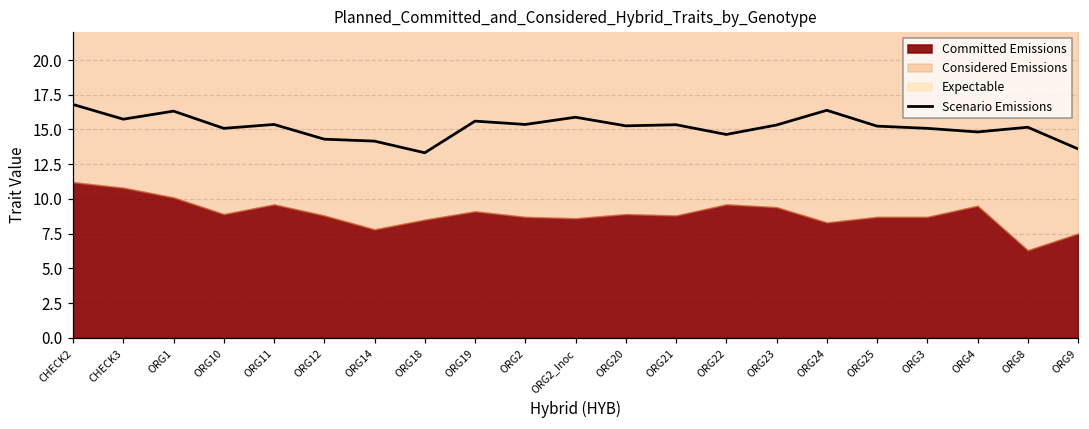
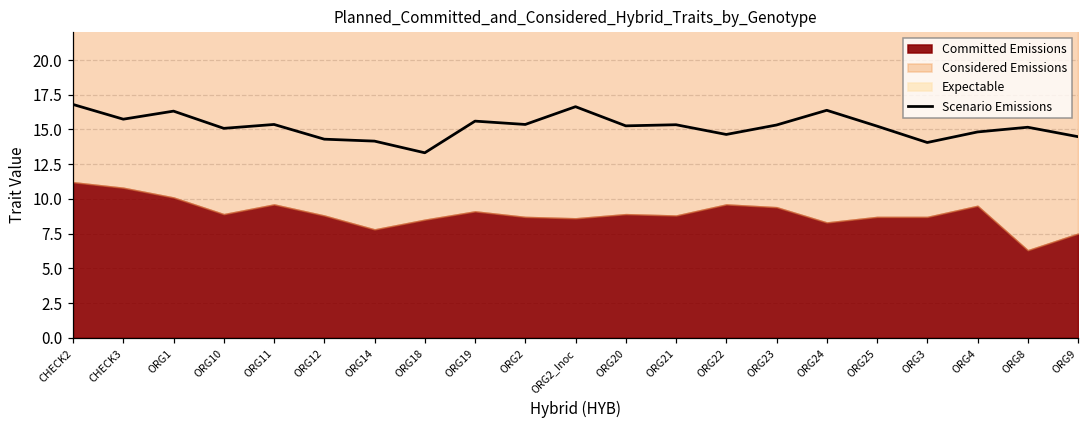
  {
    "Scenario Emissions": {
      "CHECK2": 16.8,
      "CHECK3": 15.7,
      "ORG1": 16.3,
      "ORG10": 15.1,
      "ORG11": 15.4,
      "ORG12": 14.3,
      "ORG14": 14.2,
      "ORG18": 13.3,
      "ORG19": 15.6,
      "ORG2": 15.4,
-     "ORG2_Inoc": 15.9,
+     "ORG2_Inoc": 16.6,
      "ORG20": 15.3,
      "ORG21": 15.3,
      "ORG22": 14.6,
      "ORG23": 15.3,
      "ORG24": 16.4,
      "ORG25": 15.2,
-     "ORG3": 15.1,
+     "ORG3": 14.1,
      "ORG4": 14.8,
      "ORG8": 15.2,
-     "ORG9": 13.6
+     "ORG9": 14.5
    },
    "Committed Emissions": {
      "CHECK2": 11.2,
      "CHECK3": 10.8,
      "ORG1": 10.1,
      "ORG10": 8.9,
      "ORG11": 9.6,
      "ORG12": 8.8,
      "ORG14": 7.8,
      "ORG18": 8.5,
      "ORG19": 9.1,
      "ORG2": 8.7,
      "ORG2_Inoc": 8.6,
      "ORG20": 8.9,
      "ORG21": 8.8,
      "ORG22": 9.6,
      "ORG23": 9.4,
      "ORG24": 8.3,
      "ORG25": 8.7,
      "ORG3": 8.7,
      "ORG4": 9.5,
      "ORG8": 6.3,
      "ORG9": 7.5
    }
  }
